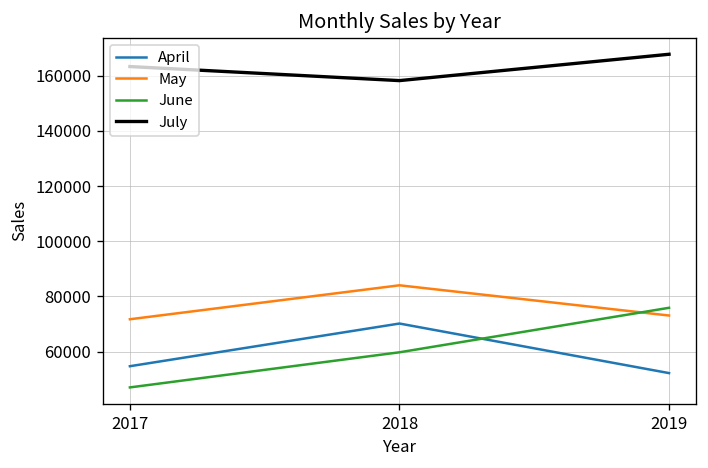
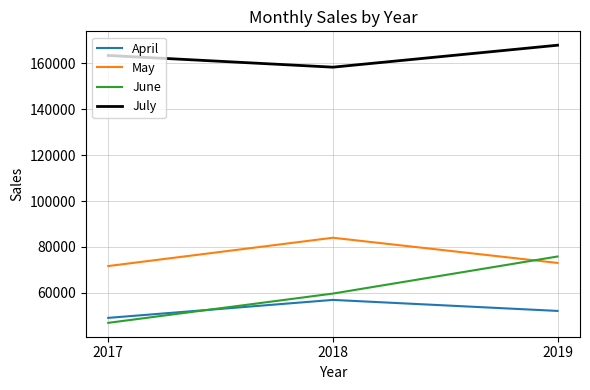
  {
    "April": {
-     "2017": 55000,
-     "2018": 70000,
+     "2017": 49000,
+     "2018": 57000,
      "2019": 52000
    },
    "May": {
      "2017": 72000,
      "2018": 84000,
      "2019": 73000
    },
    "June": {
      "2017": 47000,
      "2018": 60000,
      "2019": 76000
    },
    "July": {
      "2018": 158000,
      "2019": 168000
    }
  }
